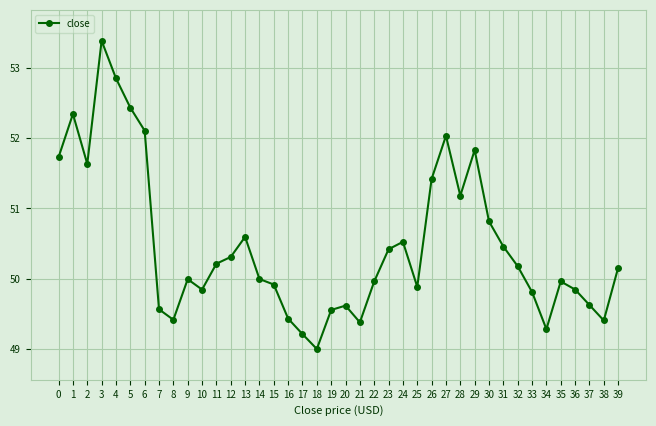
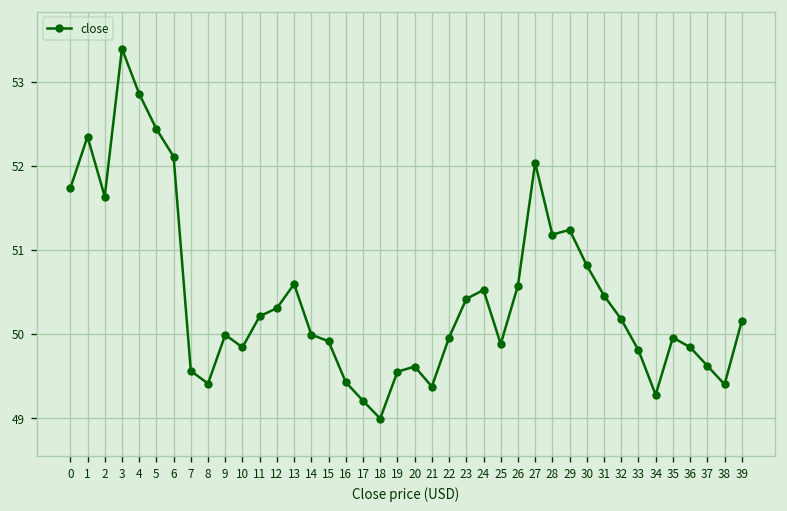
  {
    "0": 51.7,
    "1": 52.3,
    "2": 51.6,
    "3": 53.4,
    "4": 52.9,
    "5": 52.4,
    "6": 52.1,
    "7": 49.6,
    "8": 49.4,
    "9": 50.0,
    "10": 49.8,
    "11": 50.2,
    "12": 50.3,
    "13": 50.6,
    "14": 50.0,
    "15": 49.9,
    "16": 49.4,
    "17": 49.2,
    "18": 49.0,
    "19": 49.6,
    "20": 49.6,
    "21": 49.4,
    "22": 50.0,
    "23": 50.4,
    "24": 50.5,
    "25": 49.9,
-   "26": 51.4,
+   "26": 50.6,
    "27": 52.0,
    "28": 51.2,
-   "29": 51.8,
+   "29": 51.2,
    "30": 50.8,
    "31": 50.5,
    "32": 50.2,
    "33": 49.8,
    "34": 49.3,
    "35": 50.0,
    "36": 49.8,
    "37": 49.6,
    "38": 49.4,
    "39": 50.2
  }
